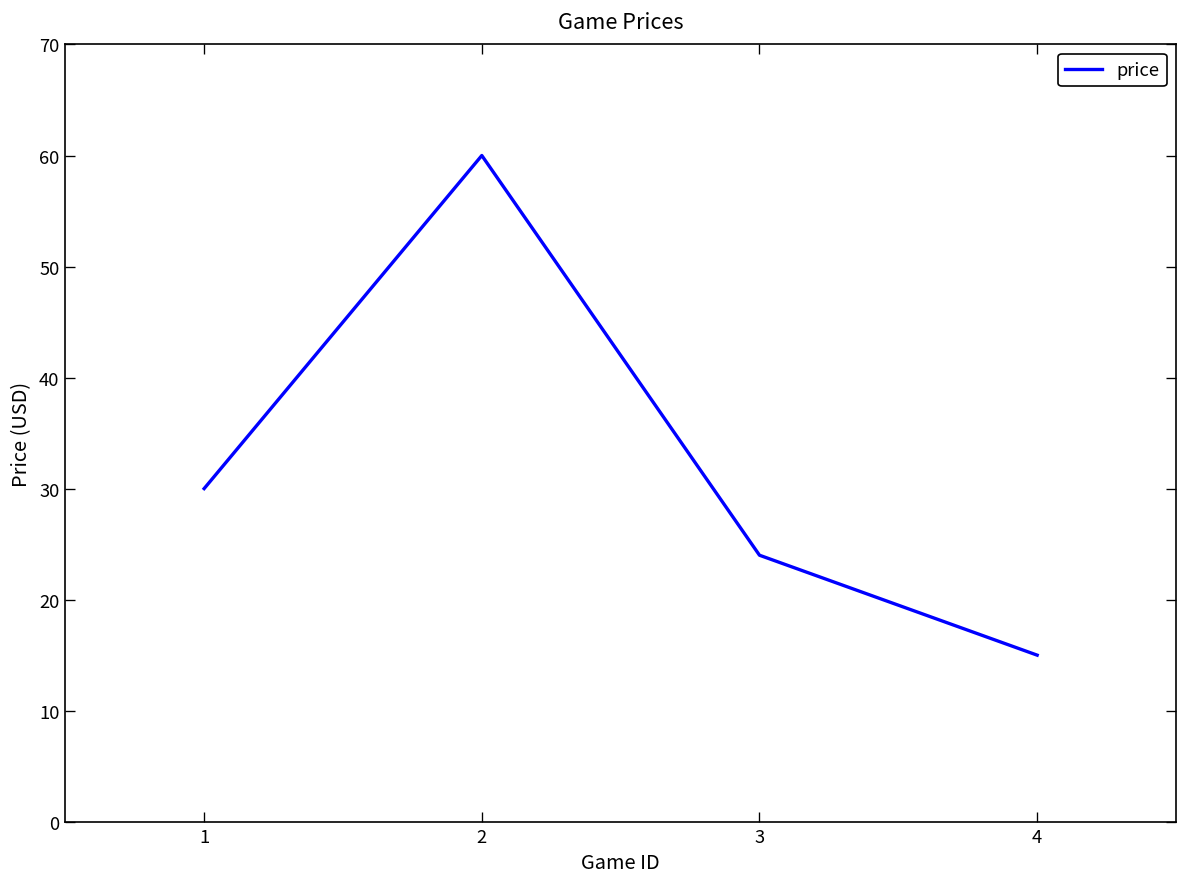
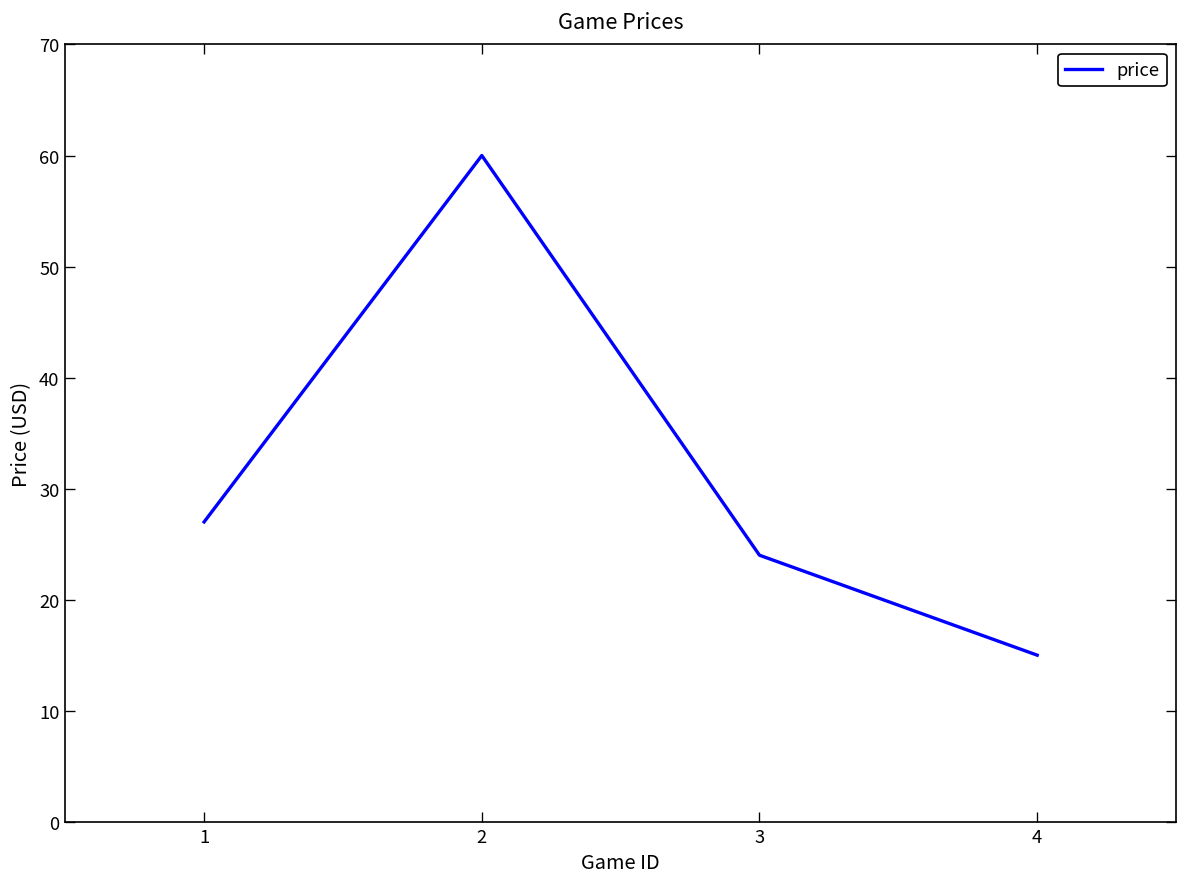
  {
-   "1": 30,
+   "1": 27,
    "2": 60,
    "3": 24,
    "4": 15
  }
